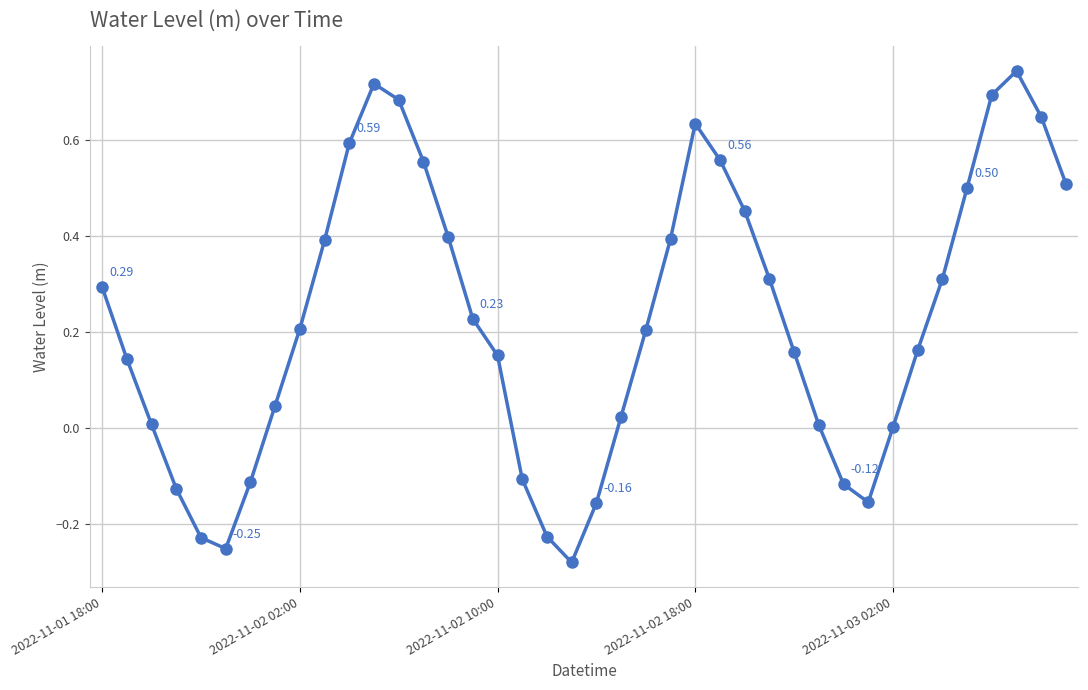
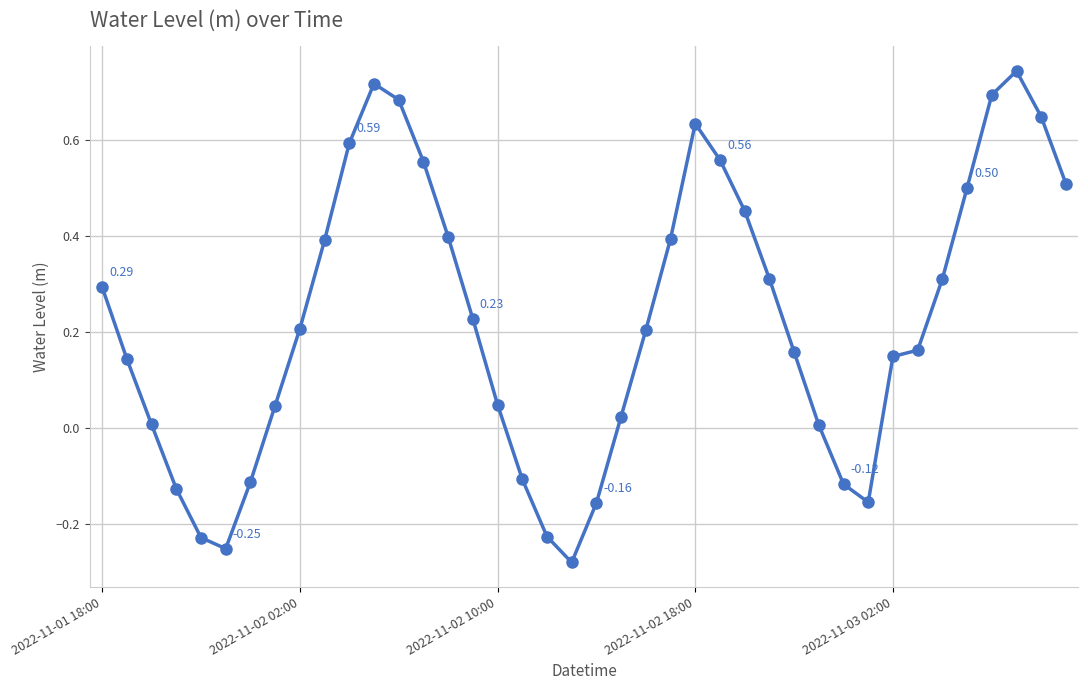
  {
    "2022-11-02 02:00": 0.21,
-   "2022-11-02 10:00": 0.15,
+   "2022-11-02 10:00": 0.05,
    "2022-11-02 18:00": 0.63,
-   "2022-11-03 02:00": 0.00
+   "2022-11-03 02:00": 0.15
  }
